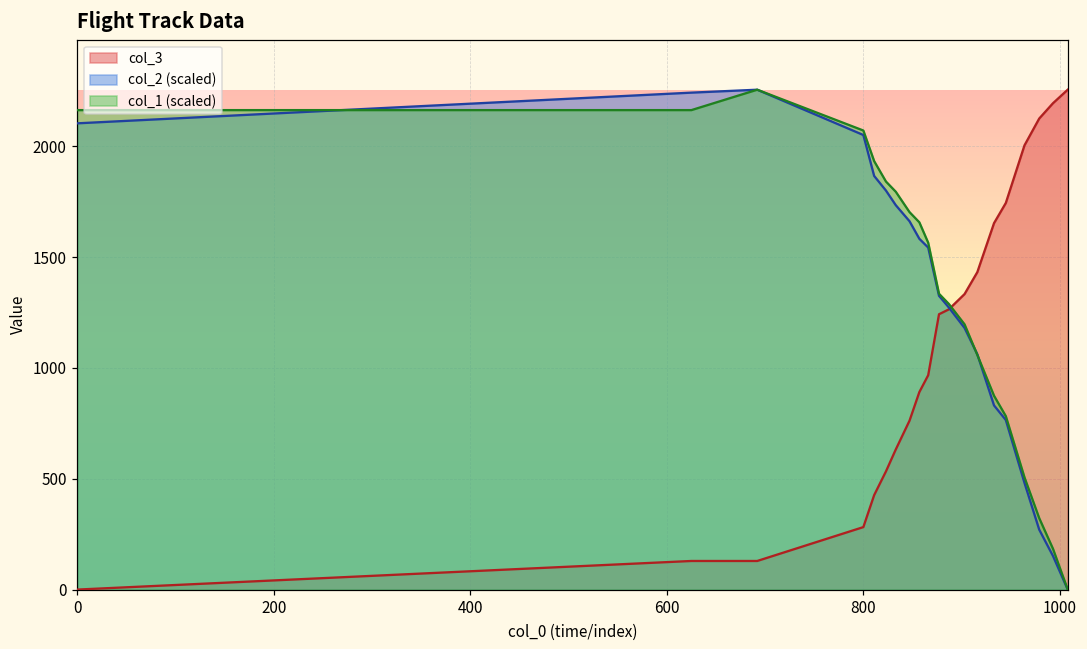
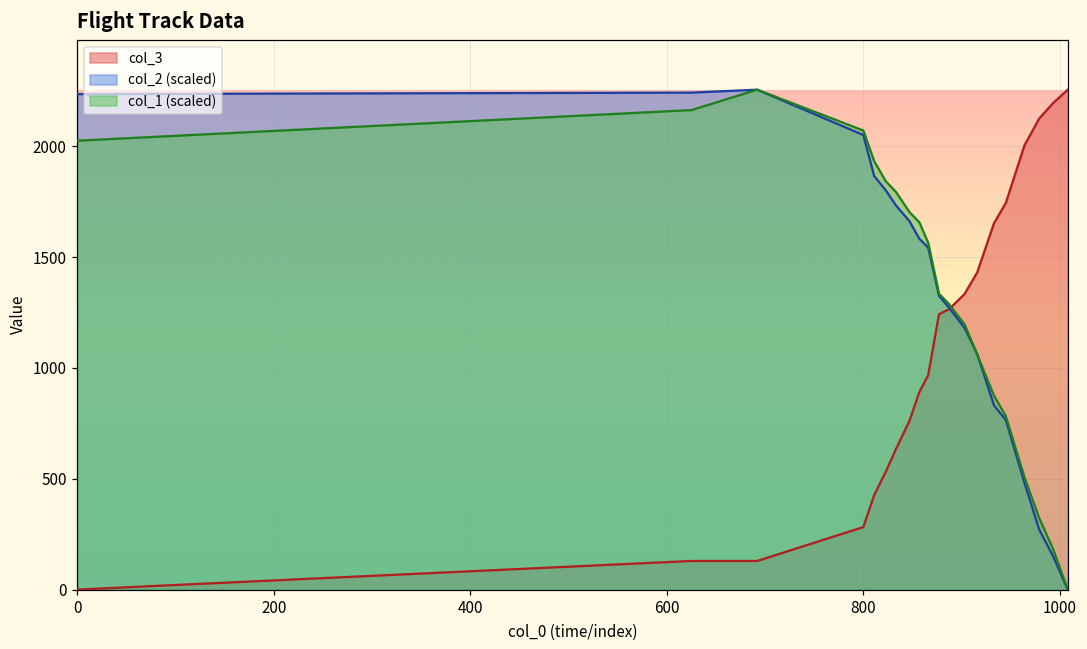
  {
    "col_3": {
      "0": 0,
      "800": 280
    },
    "col_2 (scaled)": {
-     "0": 2100,
+     "0": 2240,
      "800": 2050
    },
    "col_1 (scaled)": {
-     "0": 2160,
+     "0": 2020,
      "800": 2070
    }
  }
